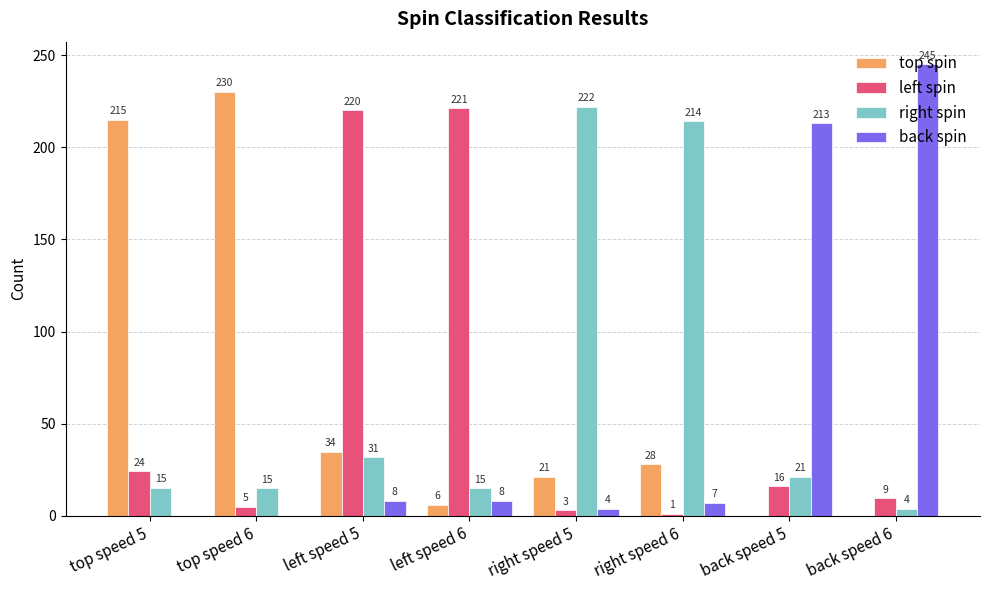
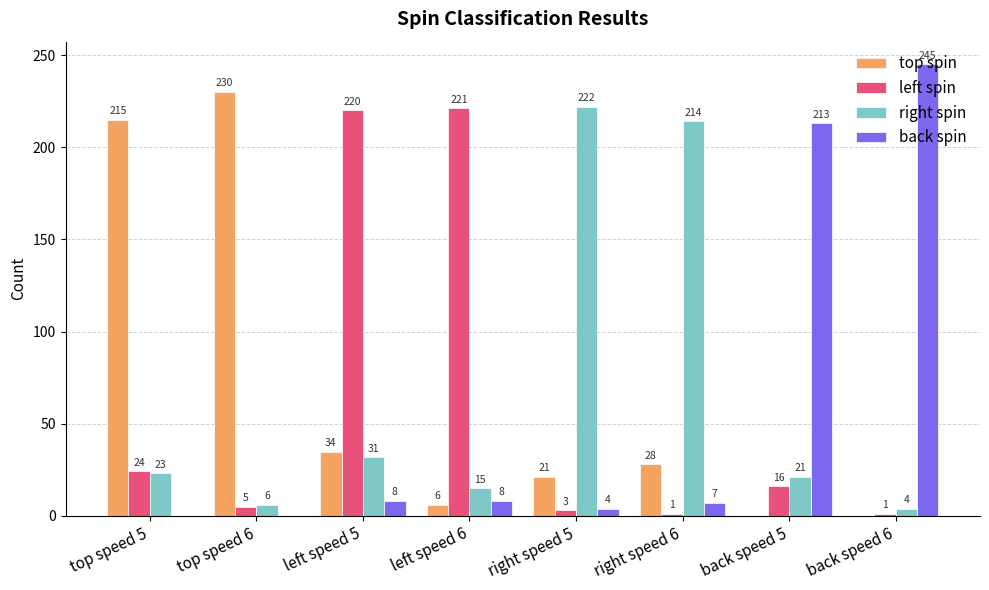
  {
    "top spin": {
      "top speed 5": 215,
      "top speed 6": 230,
      "left speed 6": 6,
      "right speed 5": 21,
      "right speed 6": 28
    },
    "left spin": {
      "top speed 5": 24,
      "top speed 6": 5,
      "left speed 5": 220,
      "left speed 6": 221,
      "right speed 5": 3,
      "right speed 6": 1,
      "back speed 5": 16,
-     "back speed 6": 9
+     "back speed 6": 1
    },
    "right spin": {
-     "top speed 5": 15,
-     "top speed 6": 15,
+     "top speed 5": 23,
+     "top speed 6": 6,
      "left speed 6": 15,
      "right speed 5": 222,
      "right speed 6": 214,
      "back speed 5": 21,
      "back speed 6": 4
    },
    "back spin": {
      "left speed 5": 8,
      "left speed 6": 8,
      "right speed 5": 4,
      "right speed 6": 7,
      "back speed 5": 213,
      "back speed 6": 245
    }
  }
